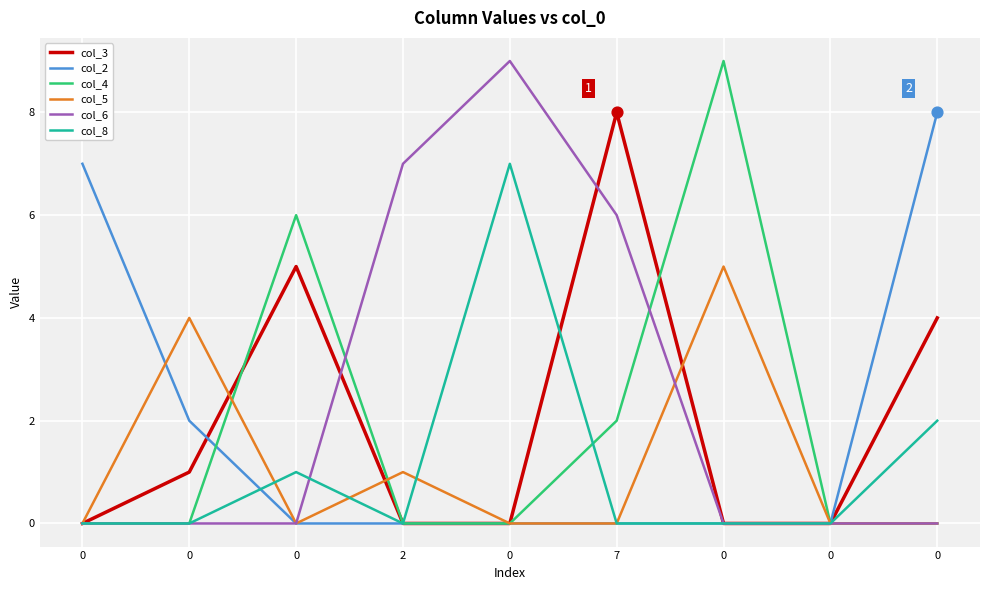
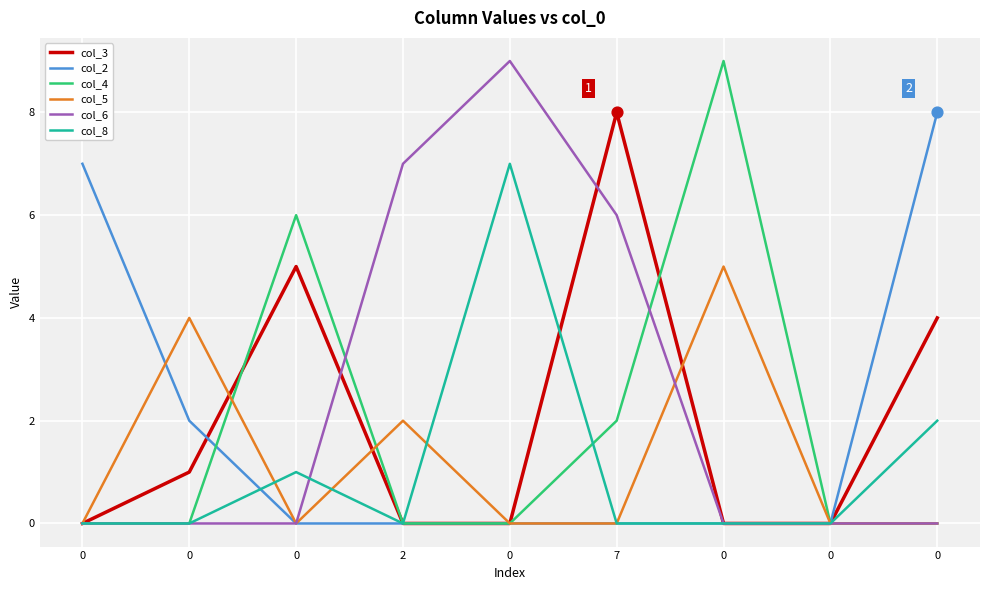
  {
    "col_5": {
-     "2": 1
+     "2": 2
    },
    "col_6": {
      "2": 7,
      "7": 6
    }
  }
